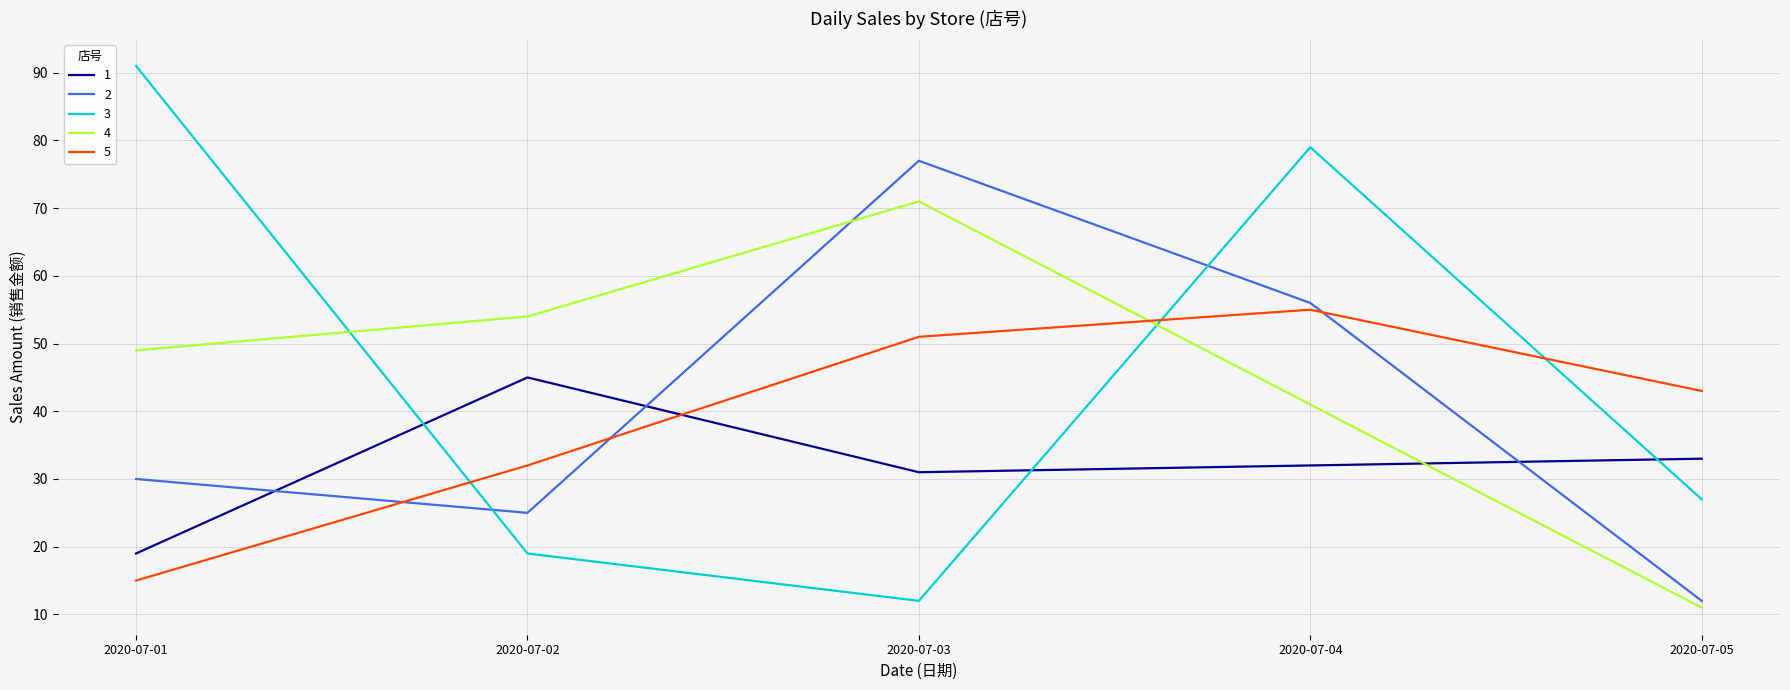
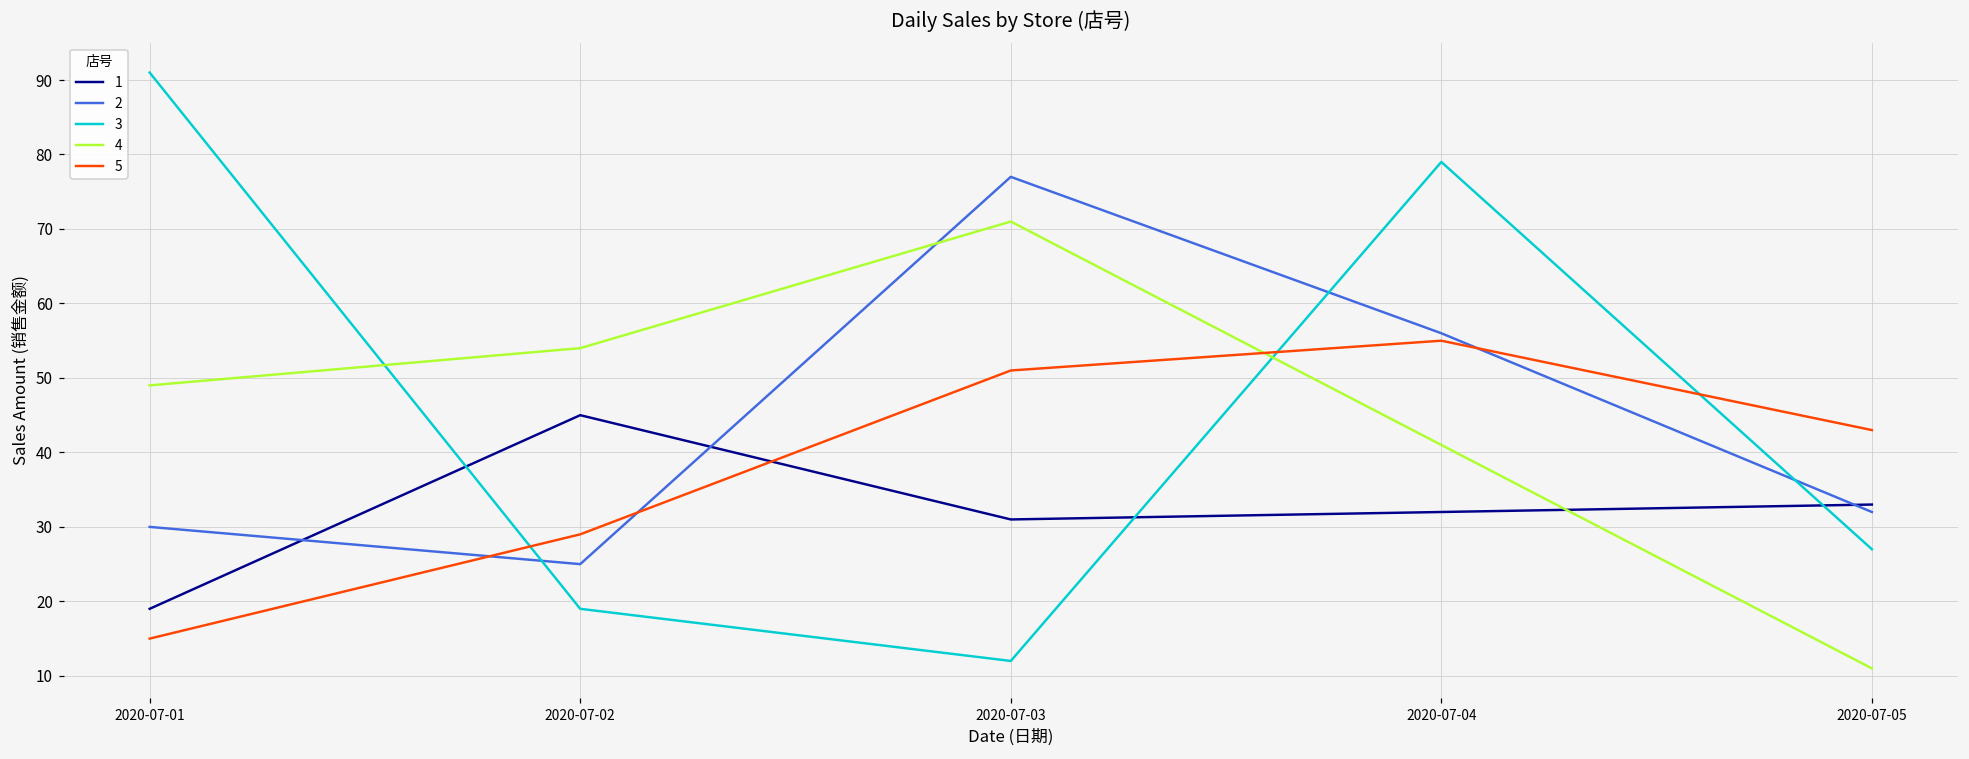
  {
    "1": {
      "2020-07-01": 19,
      "2020-07-02": 45,
      "2020-07-03": 31,
      "2020-07-04": 32,
      "2020-07-05": 33
    },
    "2": {
      "2020-07-01": 30,
      "2020-07-02": 25,
      "2020-07-03": 77,
      "2020-07-04": 56,
-     "2020-07-05": 12
+     "2020-07-05": 32
    },
    "3": {
      "2020-07-01": 91,
      "2020-07-02": 19,
      "2020-07-03": 12,
      "2020-07-04": 79,
      "2020-07-05": 27
    },
    "4": {
      "2020-07-01": 49,
      "2020-07-02": 54,
      "2020-07-03": 71,
      "2020-07-04": 41,
      "2020-07-05": 11
    },
    "5": {
      "2020-07-01": 15,
-     "2020-07-02": 32,
+     "2020-07-02": 29,
      "2020-07-03": 51,
      "2020-07-04": 55,
      "2020-07-05": 43
    }
  }
